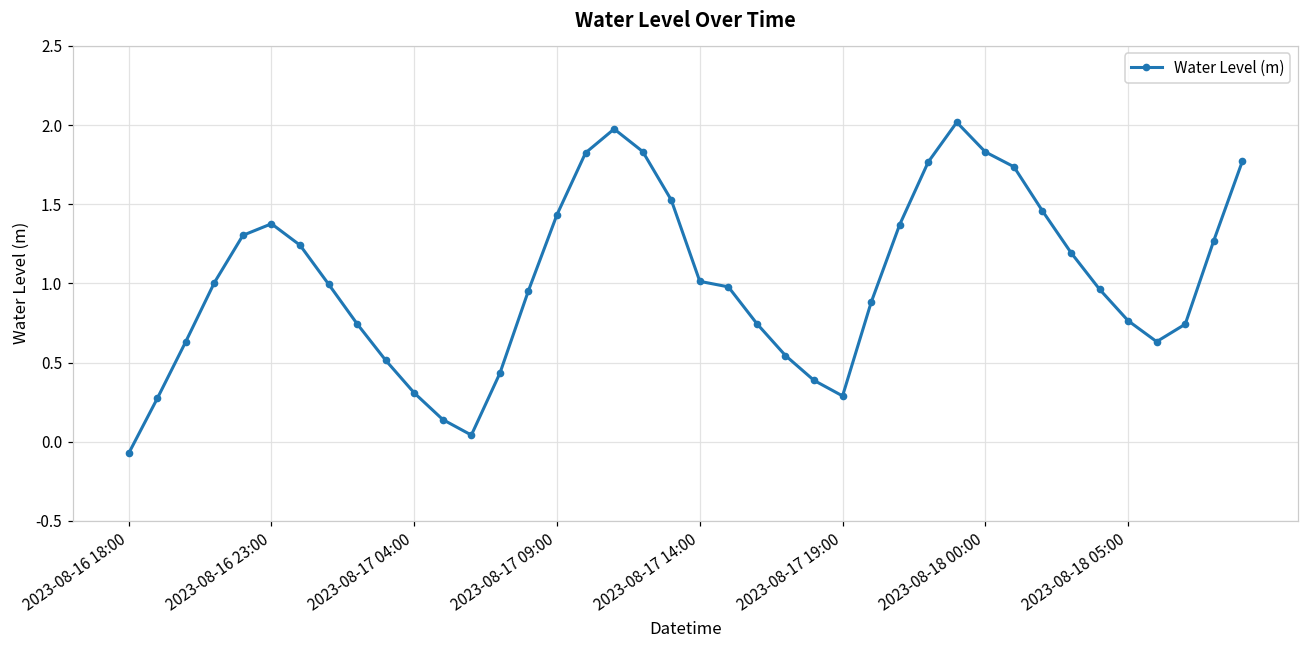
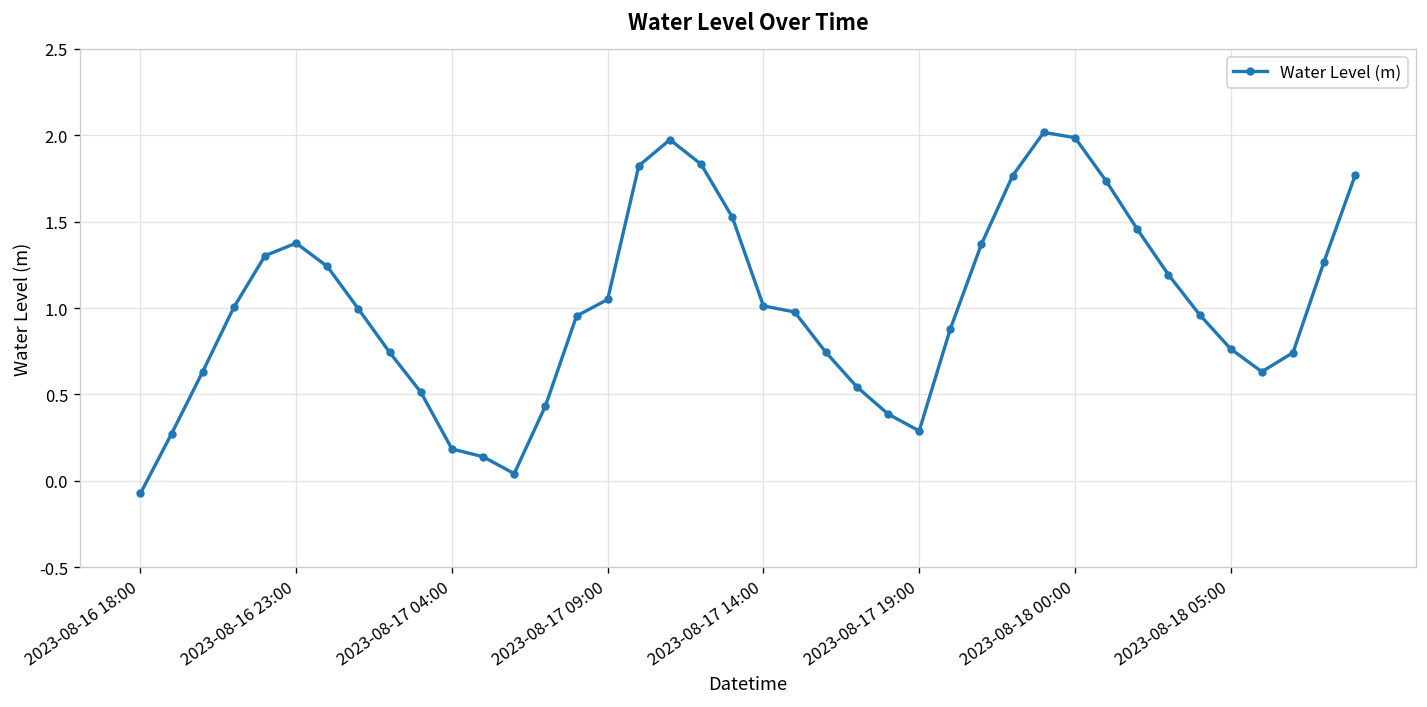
  {
    "2023-08-16 18:00": -0.07,
    "2023-08-16 23:00": 1.38,
-   "2023-08-17 04:00": 0.31,
-   "2023-08-17 09:00": 1.43,
+   "2023-08-17 04:00": 0.18,
+   "2023-08-17 09:00": 1.05,
    "2023-08-17 14:00": 1.01,
    "2023-08-17 19:00": 0.29,
-   "2023-08-18 00:00": 1.83,
+   "2023-08-18 00:00": 1.99,
    "2023-08-18 05:00": 0.76
  }
